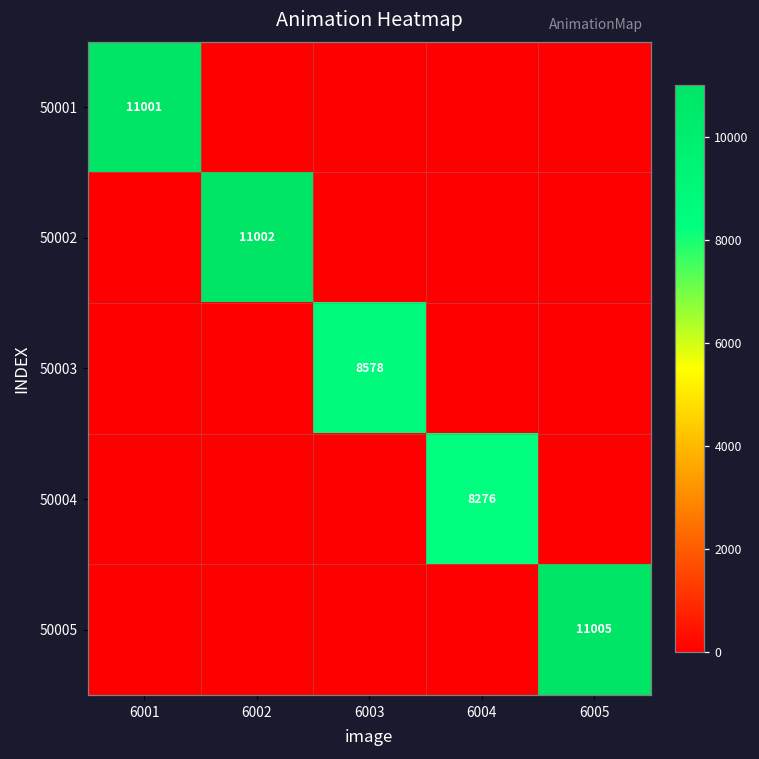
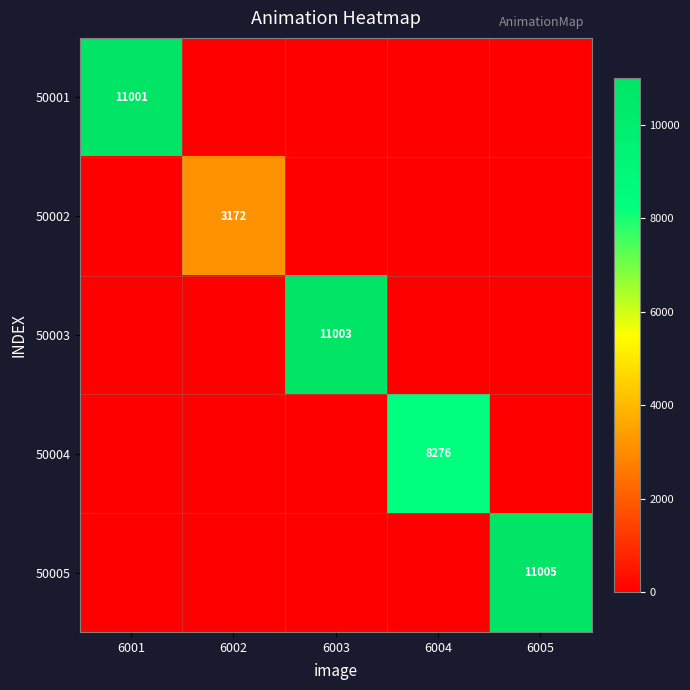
  {
    "50001": {
      "6001": 11001
    },
    "50002": {
-     "6002": 11002
+     "6002": 3172
    },
    "50003": {
-     "6003": 8578
+     "6003": 11003
    },
    "50004": {
      "6004": 8276
    },
    "50005": {
      "6005": 11005
    }
  }
